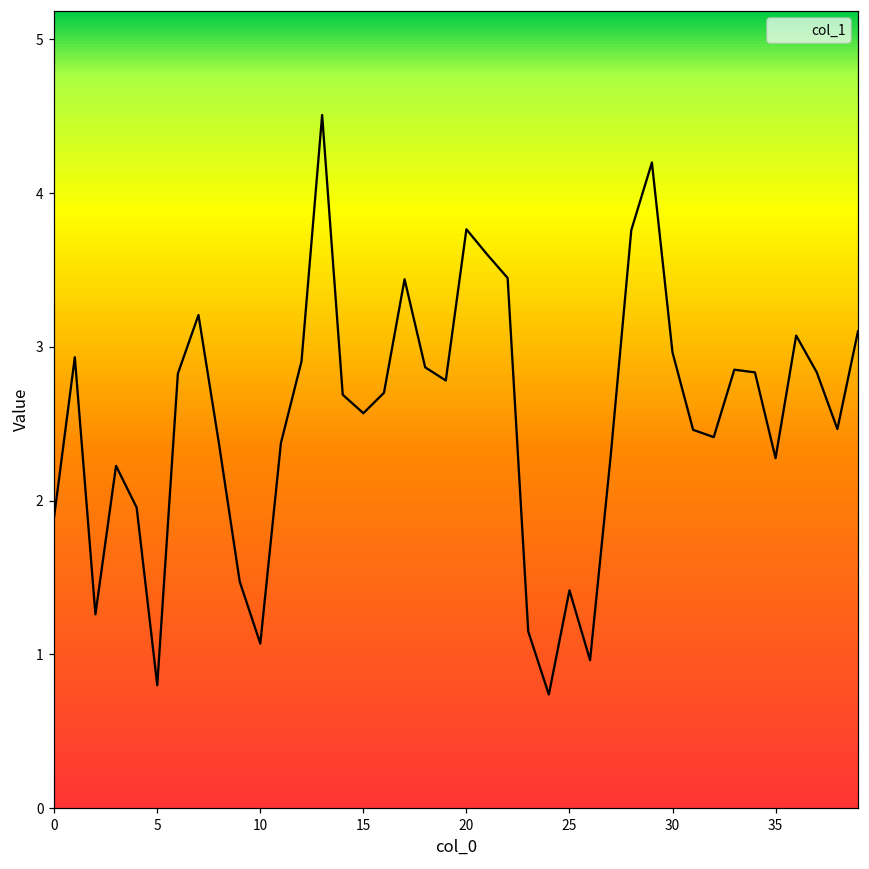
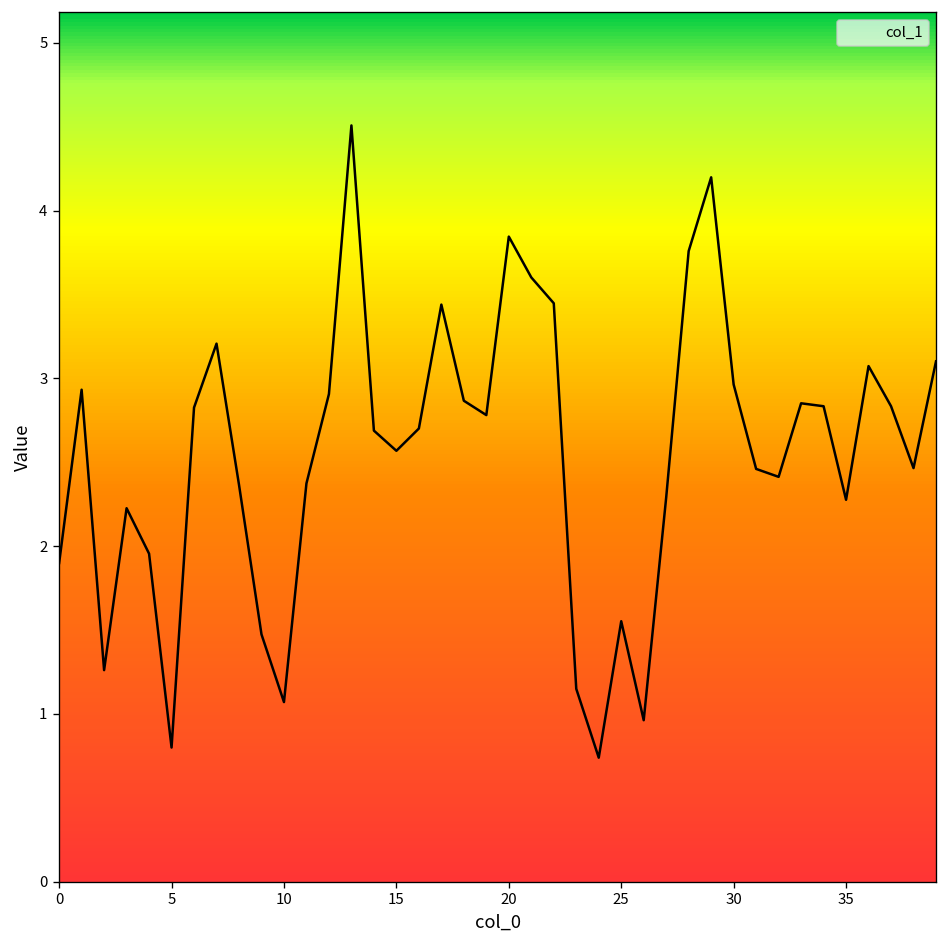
  {
    "0": 1.90,
    "5": 0.80,
    "10": 1.07,
    "15": 2.57,
-   "20": 3.76,
-   "25": 1.42,
+   "20": 3.85,
+   "25": 1.55,
    "30": 2.96,
    "35": 2.28
  }
